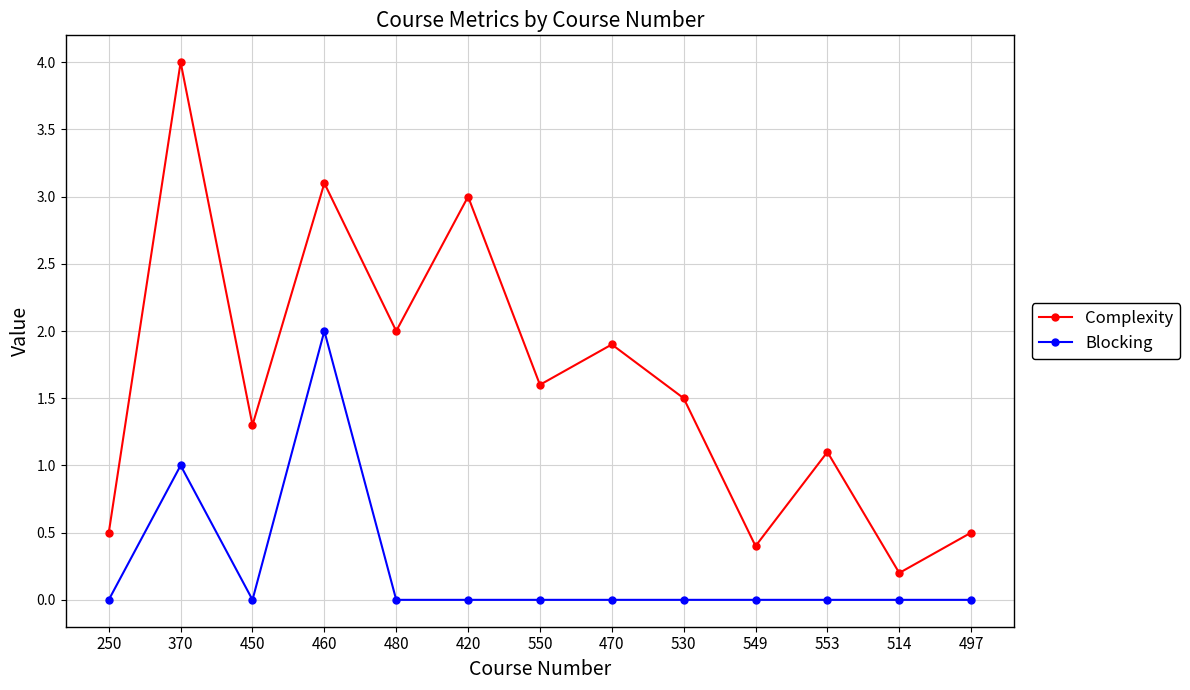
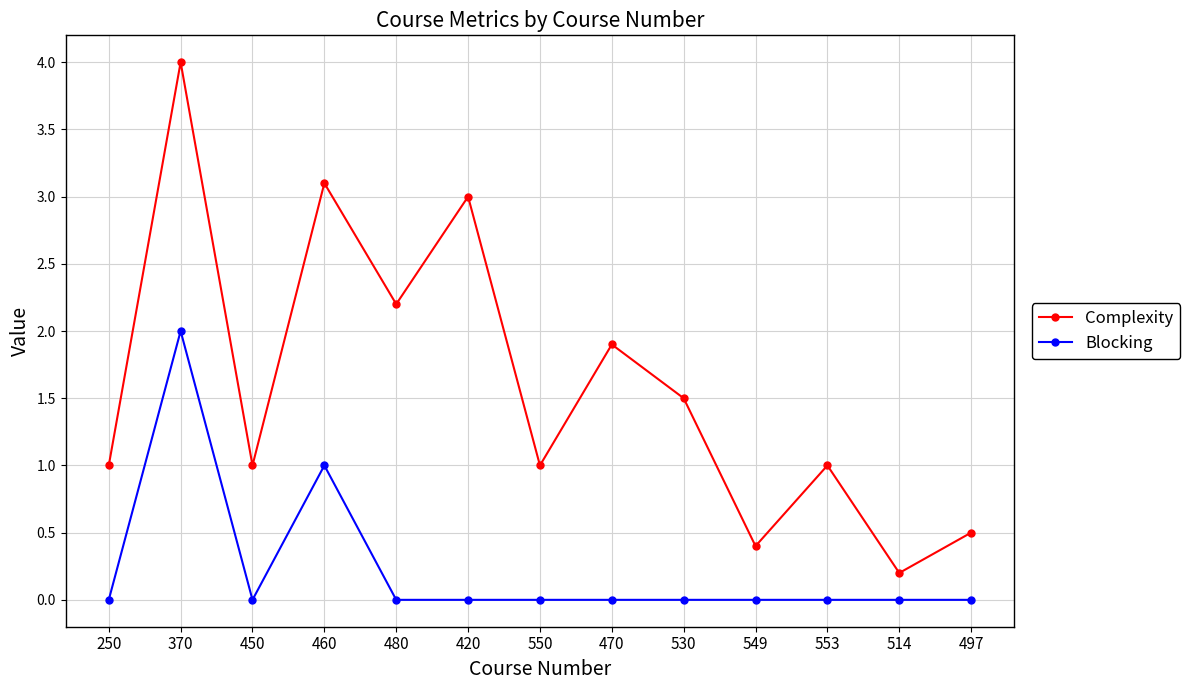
  {
    "Complexity": {
-     "250": 0.5,
+     "250": 1.0,
      "370": 4.0,
-     "450": 1.3,
+     "450": 1.0,
      "460": 3.1,
-     "480": 2.0,
+     "480": 2.2,
      "420": 3.0,
-     "550": 1.6,
+     "550": 1.0,
      "470": 1.9,
      "530": 1.5,
      "549": 0.4,
-     "553": 1.1,
+     "553": 1.0,
      "514": 0.2,
      "497": 0.5
    },
    "Blocking": {
      "250": 0,
-     "370": 1,
+     "370": 2,
      "450": 0,
-     "460": 2,
+     "460": 1,
      "480": 0,
      "420": 0,
      "550": 0,
      "470": 0,
      "530": 0,
      "549": 0,
      "553": 0,
      "514": 0,
      "497": 0
    }
  }
